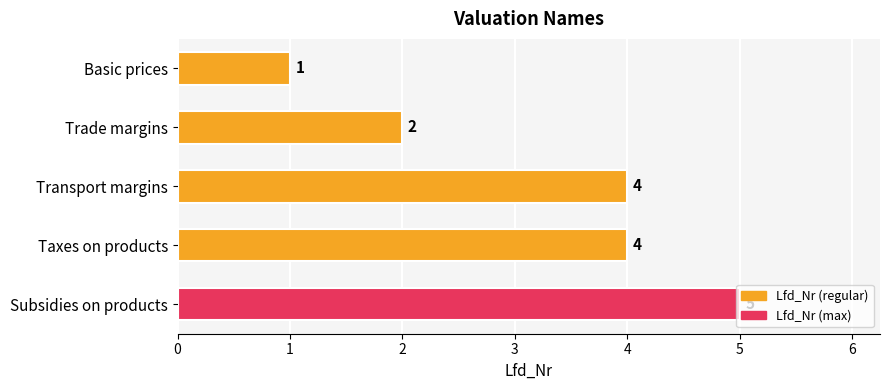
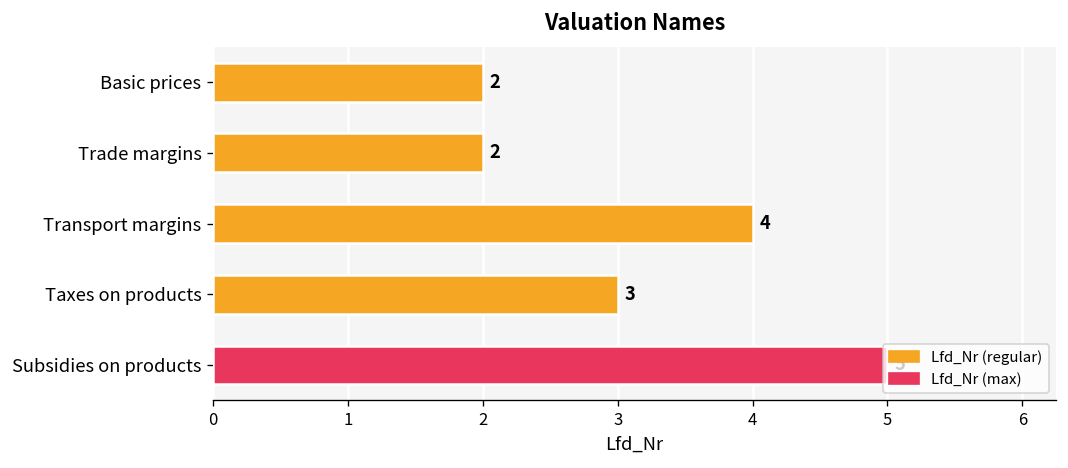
  {
-   "Basic prices": 1,
+   "Basic prices": 2,
    "Trade margins": 2,
    "Transport margins": 4,
-   "Taxes on products": 4
+   "Taxes on products": 3
  }
